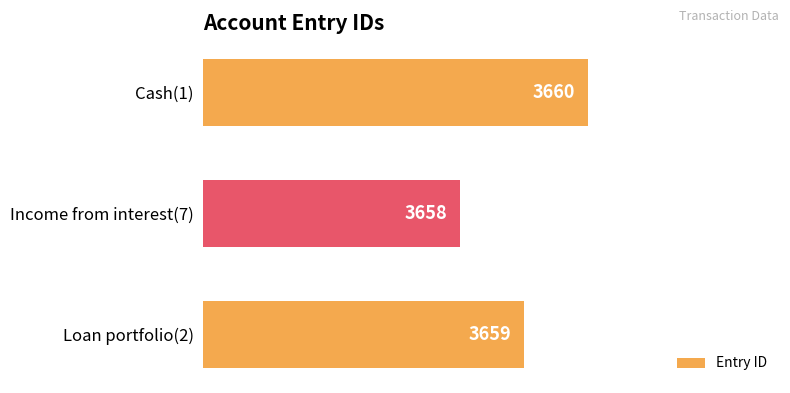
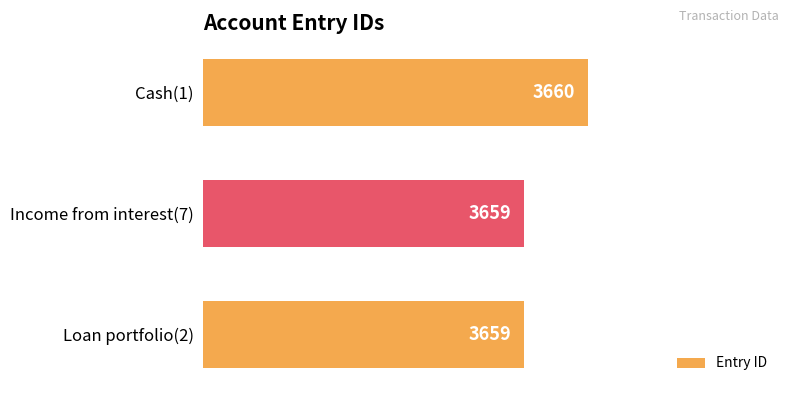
  {
    "Cash(1)": 3660,
-   "Income from interest(7)": 3658,
+   "Income from interest(7)": 3659,
    "Loan portfolio(2)": 3659
  }
